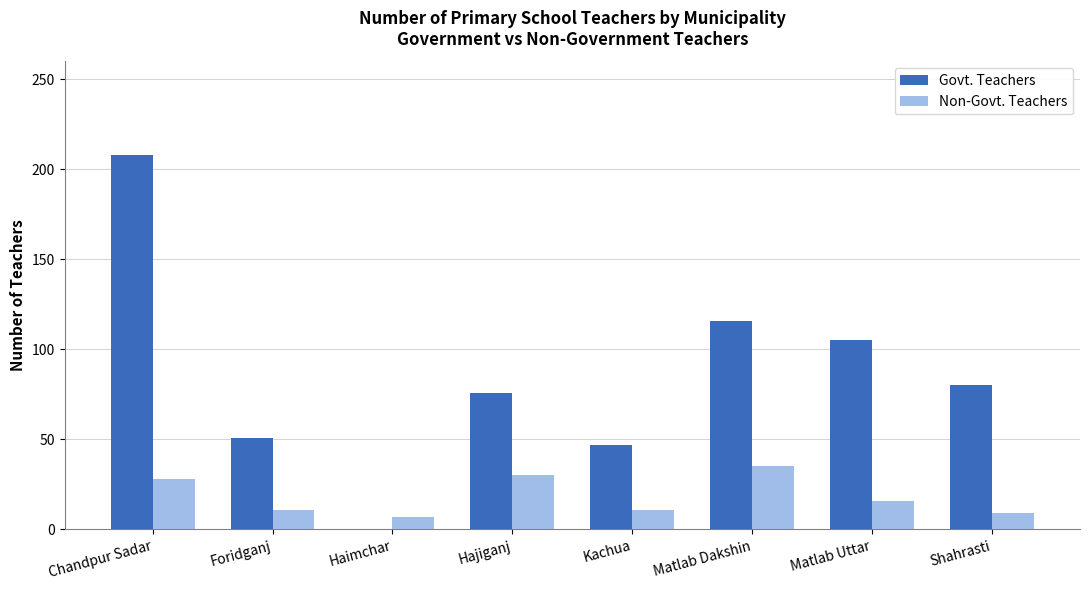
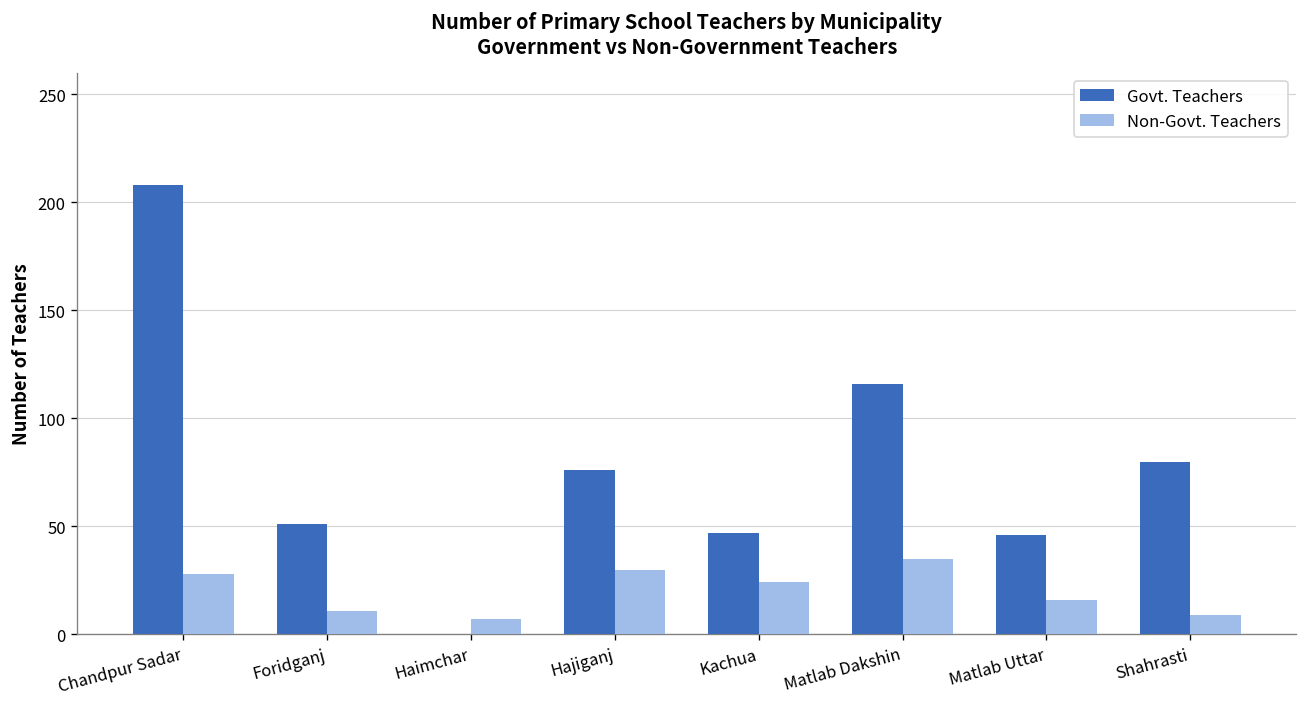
  {
    "Govt. Teachers": {
      "Chandpur Sadar": 208,
      "Foridganj": 51,
      "Haimchar": 0,
      "Hajiganj": 76,
      "Kachua": 47,
      "Matlab Dakshin": 116,
-     "Matlab Uttar": 105,
+     "Matlab Uttar": 46,
      "Shahrasti": 80
    },
    "Non-Govt. Teachers": {
      "Chandpur Sadar": 28,
      "Foridganj": 11,
      "Haimchar": 7,
      "Hajiganj": 30,
-     "Kachua": 11,
+     "Kachua": 24,
      "Matlab Dakshin": 35,
      "Matlab Uttar": 16,
      "Shahrasti": 9
    }
  }
